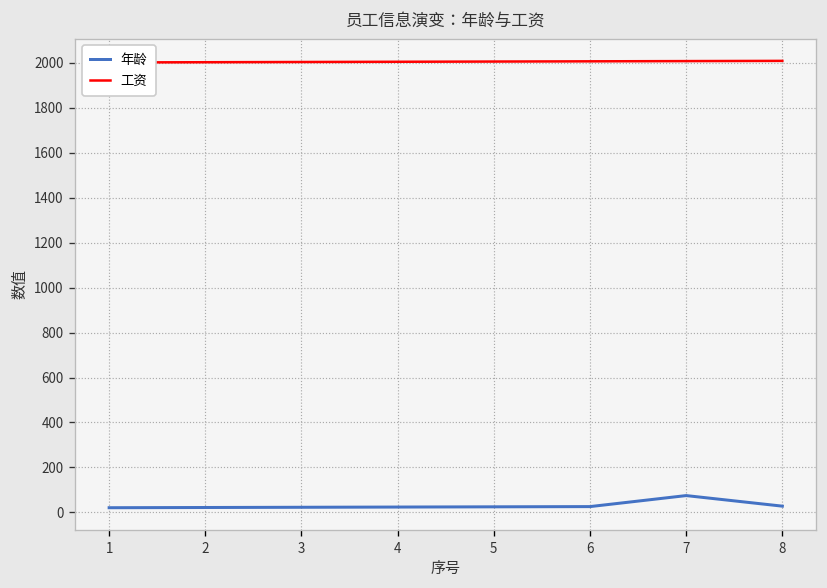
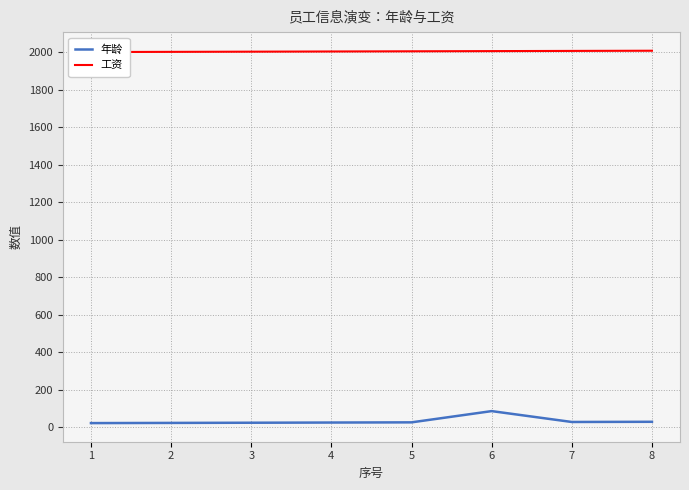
  {
    "年龄": {
      "1": 20,
      "2": 20,
      "3": 20,
      "4": 20,
      "5": 30,
-     "6": 30,
-     "7": 80,
+     "6": 90,
+     "7": 30,
      "8": 30
    },
    "工资": {
      "2": 2000,
      "3": 2000,
      "4": 2000,
      "5": 2010,
      "6": 2010,
      "7": 2010,
      "8": 2010
    }
  }
